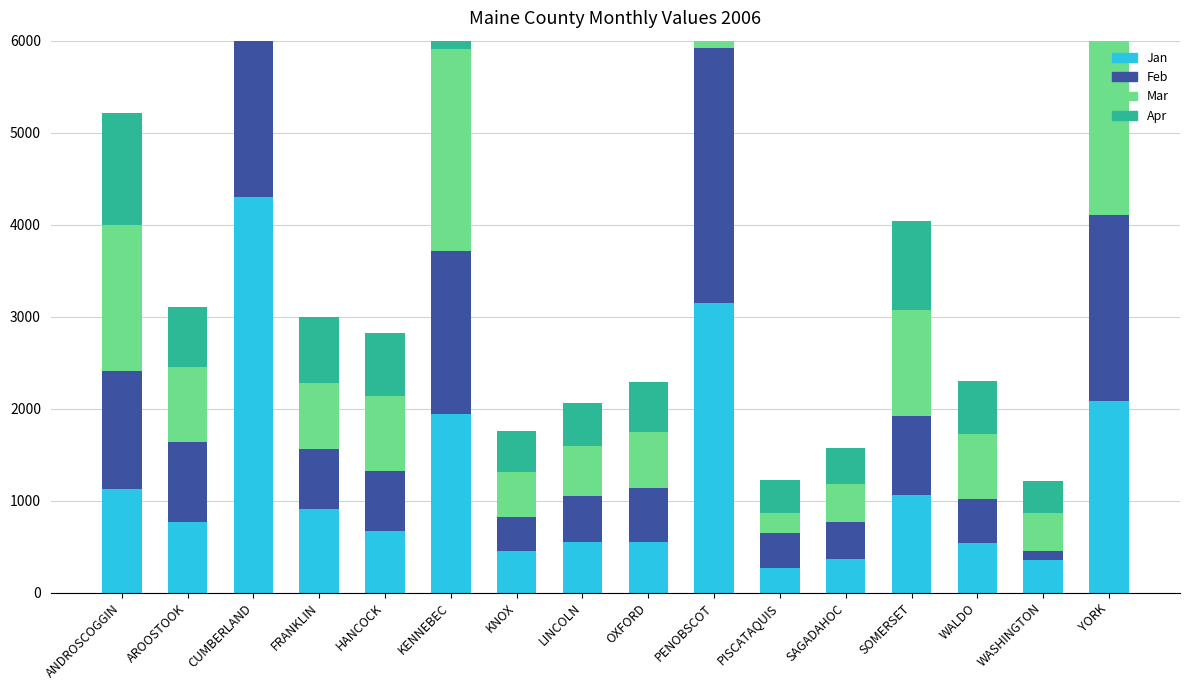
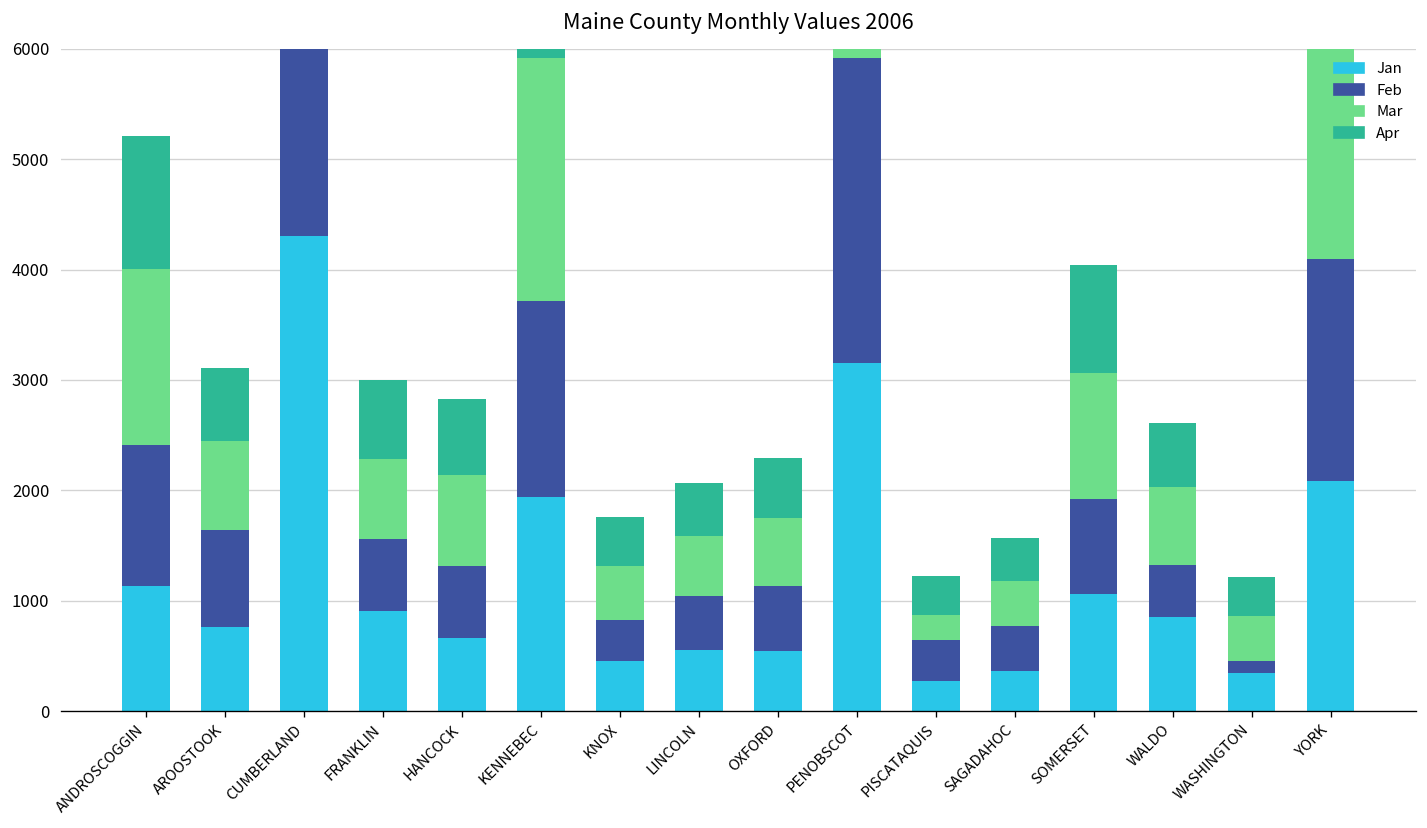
  {
    "Jan": {
      "ANDROSCOGGIN": 1100,
      "AROOSTOOK": 800,
      "CUMBERLAND": 4300,
      "FRANKLIN": 900,
      "HANCOCK": 700,
      "KENNEBEC": 1900,
      "KNOX": 500,
      "LINCOLN": 600,
      "OXFORD": 500,
      "PENOBSCOT": 3200,
      "PISCATAQUIS": 300,
      "SAGADAHOC": 400,
      "SOMERSET": 1100,
-     "WALDO": 500,
+     "WALDO": 900,
      "WASHINGTON": 300,
      "YORK": 2100
    },
    "Feb": {
      "ANDROSCOGGIN": 1300,
      "AROOSTOOK": 900,
      "FRANKLIN": 700,
      "HANCOCK": 700,
      "KENNEBEC": 1800,
      "KNOX": 400,
      "LINCOLN": 500,
      "OXFORD": 600,
      "PENOBSCOT": 2800,
      "PISCATAQUIS": 400,
      "SAGADAHOC": 400,
      "SOMERSET": 900,
      "WALDO": 500,
      "WASHINGTON": 100,
      "YORK": 2000
    },
    "Mar": {
      "ANDROSCOGGIN": 1600,
      "AROOSTOOK": 800,
      "FRANKLIN": 700,
      "HANCOCK": 800,
      "KENNEBEC": 2200,
      "KNOX": 500,
      "LINCOLN": 500,
      "OXFORD": 600,
      "PISCATAQUIS": 200,
      "SAGADAHOC": 400,
      "SOMERSET": 1100,
      "WALDO": 700,
      "WASHINGTON": 400
    },
    "Apr": {
      "ANDROSCOGGIN": 1200,
      "AROOSTOOK": 700,
      "FRANKLIN": 700,
      "HANCOCK": 700,
      "KNOX": 400,
      "LINCOLN": 500,
      "OXFORD": 500,
      "PISCATAQUIS": 400,
      "SAGADAHOC": 400,
      "SOMERSET": 1000,
      "WALDO": 600,
      "WASHINGTON": 300
    }
  }
